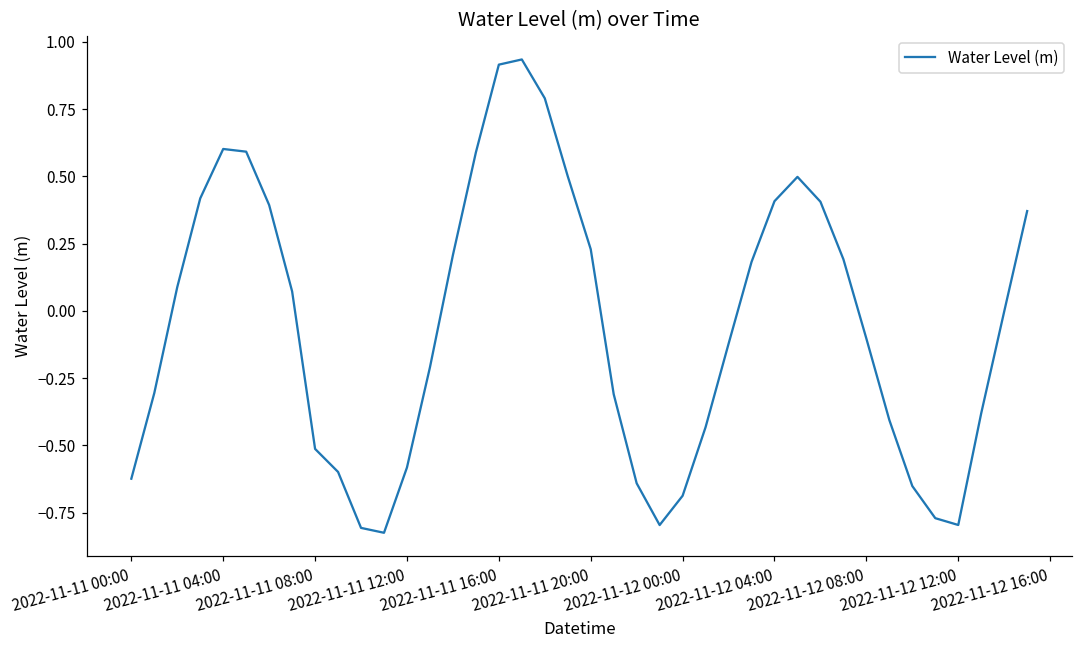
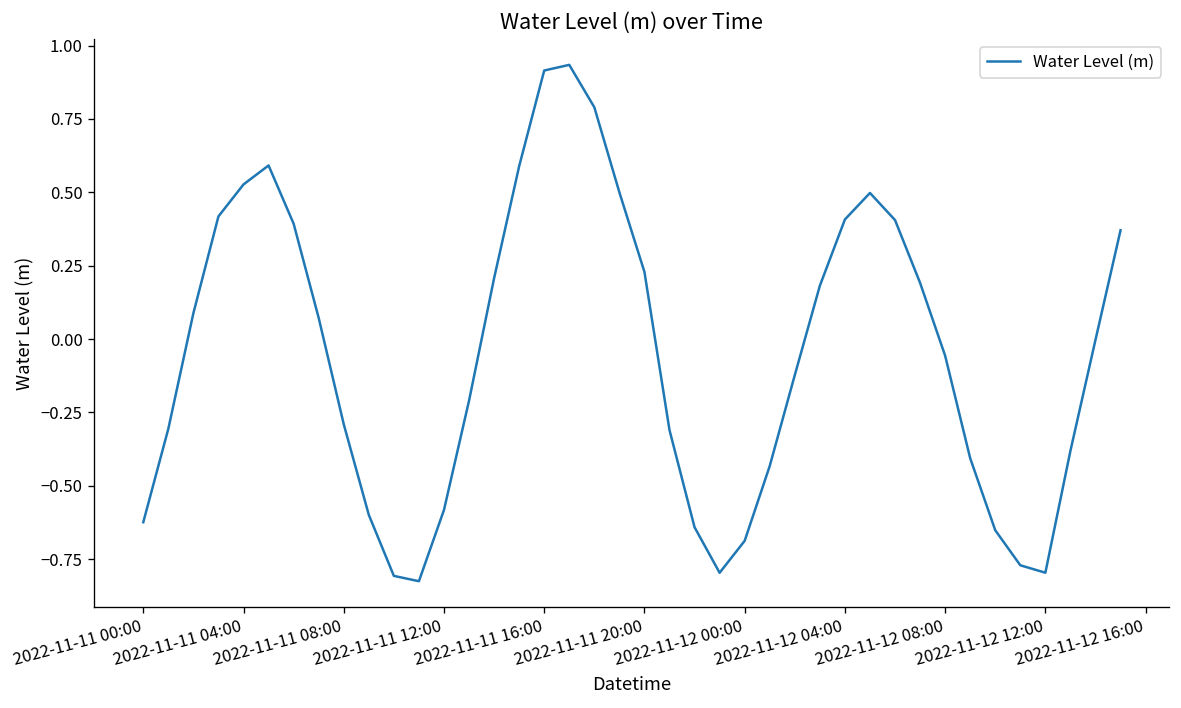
  {
    "2022-11-11 00:00": -0.62,
-   "2022-11-11 04:00": 0.60,
-   "2022-11-11 08:00": -0.51,
+   "2022-11-11 04:00": 0.53,
+   "2022-11-11 08:00": -0.29,
    "2022-11-11 12:00": -0.58,
    "2022-11-11 16:00": 0.92,
    "2022-11-11 20:00": 0.23,
    "2022-11-12 00:00": -0.69,
    "2022-11-12 04:00": 0.41,
-   "2022-11-12 08:00": -0.10,
+   "2022-11-12 08:00": -0.06,
    "2022-11-12 12:00": -0.80
  }
